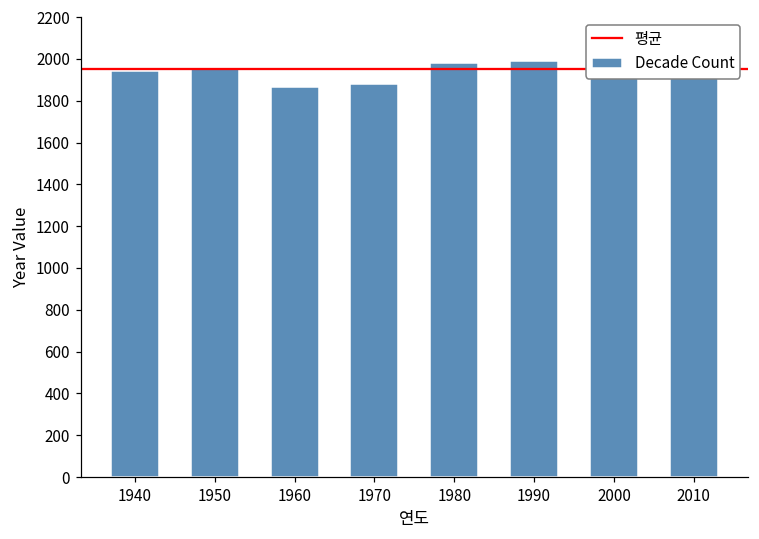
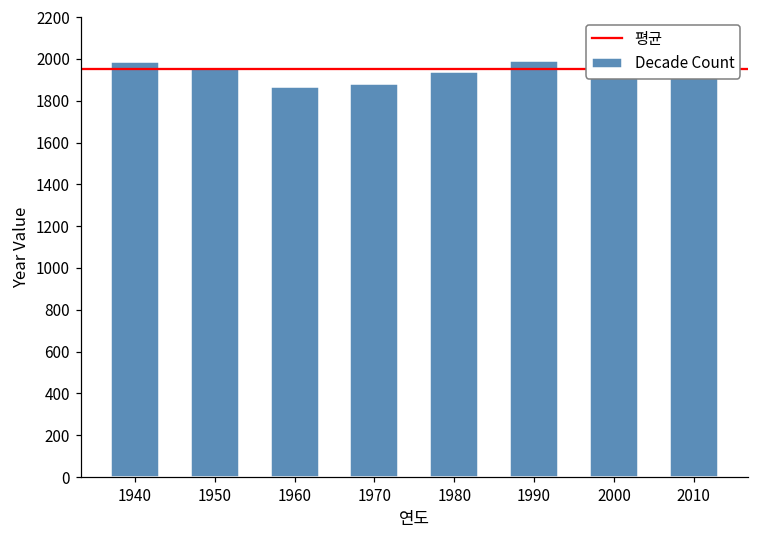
  {
-   "1940": 1940,
+   "1940": 1980,
    "1950": 1950,
    "1960": 1870,
    "1970": 1880,
-   "1980": 1980,
+   "1980": 1940,
    "1990": 1990
  }
